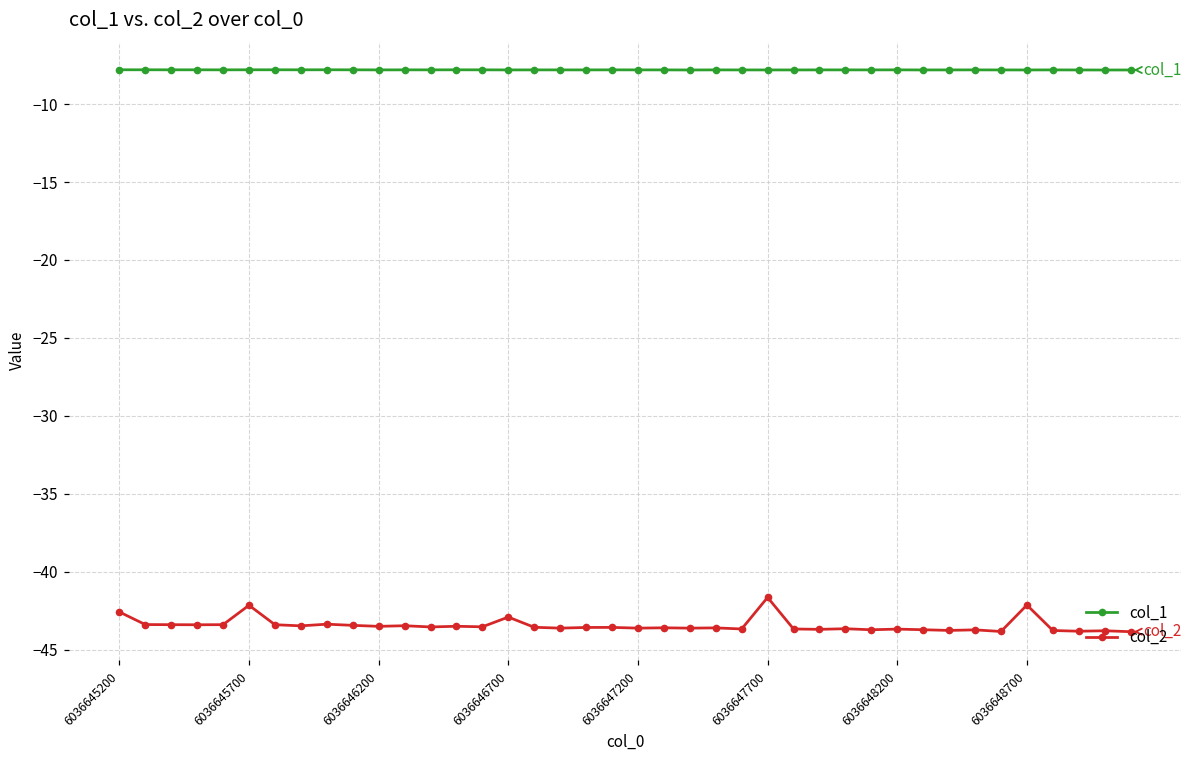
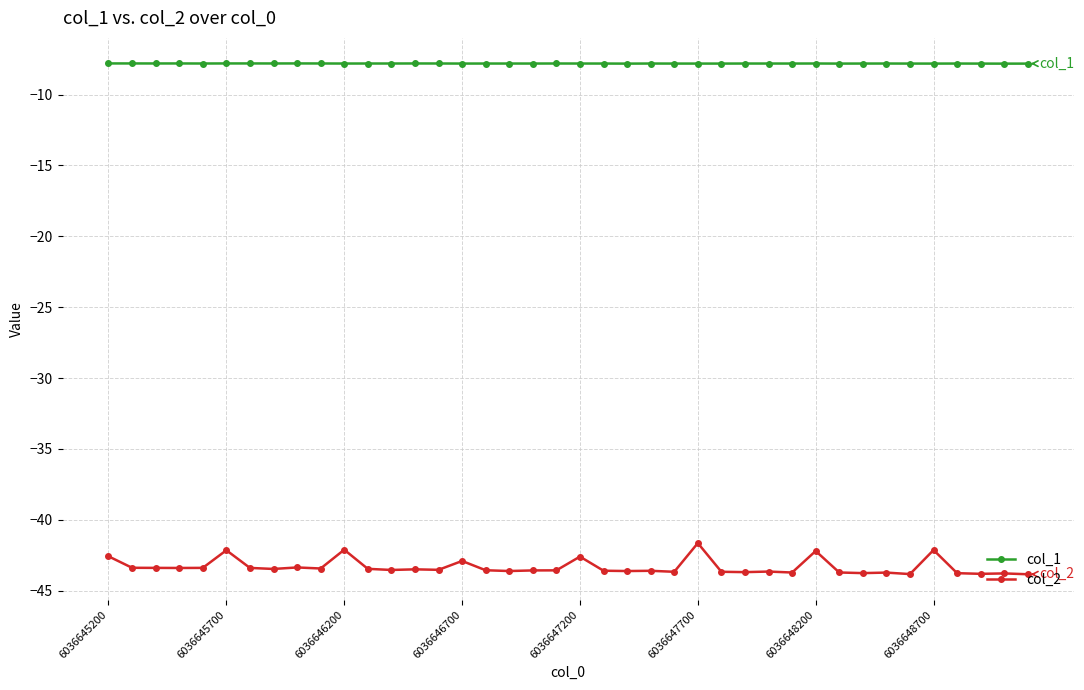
  {
    "col_1": {
      "6036645200": -7.8,
      "6036645700": -7.8,
      "6036646200": -7.8,
      "6036646700": -7.8,
      "6036647200": -7.8,
      "6036647700": -7.8,
      "6036648200": -7.8,
      "6036648700": -7.8
    },
    "col_2": {
      "6036645200": -42.6,
      "6036645700": -42.2,
-     "6036646200": -43.5,
+     "6036646200": -42.1,
      "6036646700": -42.9,
-     "6036647200": -43.6,
+     "6036647200": -42.6,
      "6036647700": -41.6,
-     "6036648200": -43.7,
+     "6036648200": -42.2,
      "6036648700": -42.1
    }
  }
